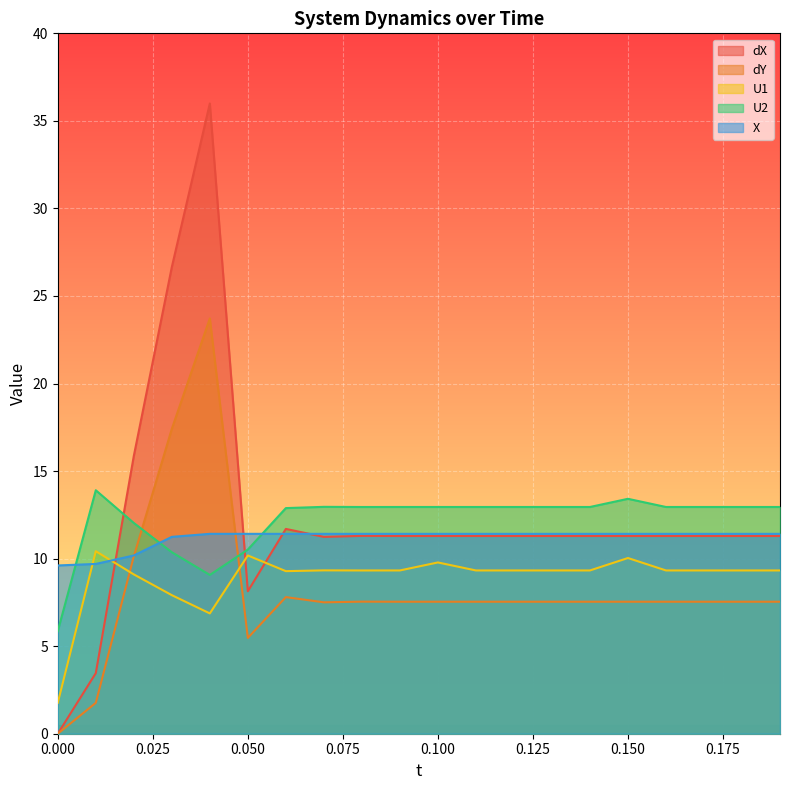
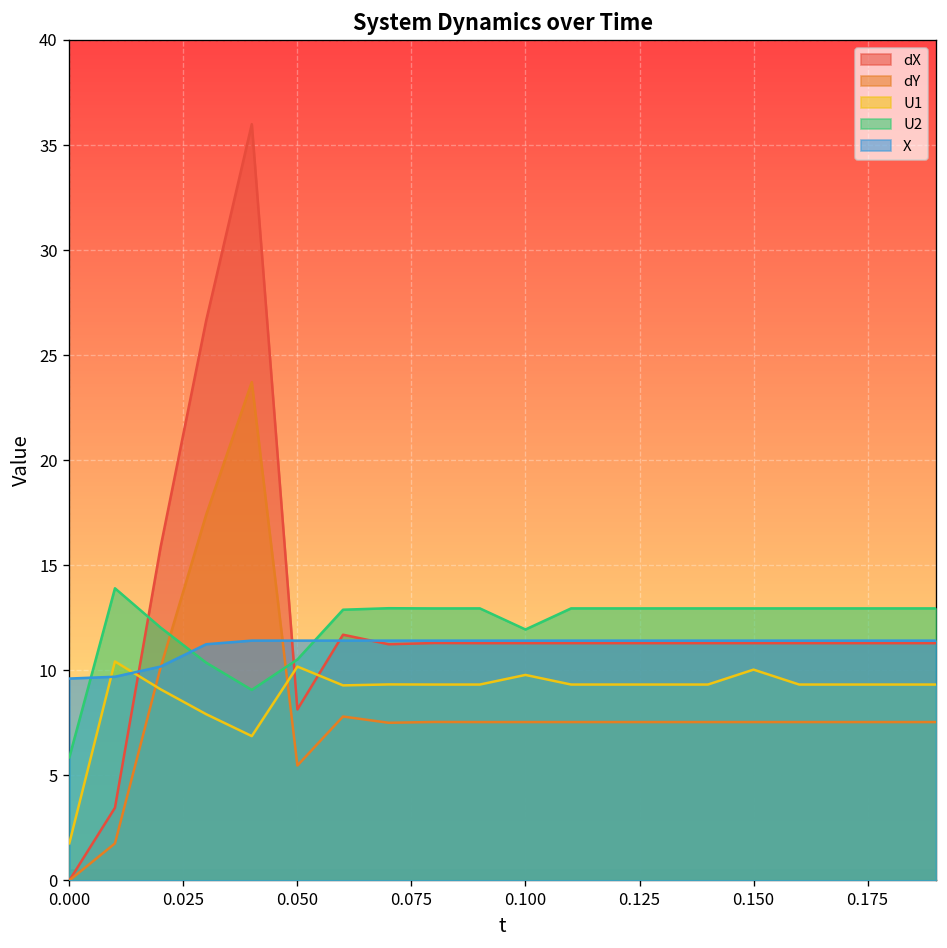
  {
    "U1": {
      "0.000": 1.8,
      "0.050": 10.2,
      "0.100": 9.8,
      "0.150": 10.0
    },
    "U2": {
      "0.000": 5.9,
      "0.050": 10.5,
-     "0.100": 12.9,
-     "0.150": 13.4
+     "0.100": 11.9,
+     "0.150": 12.9
    },
    "X": {
      "0.000": 9.6,
      "0.050": 11.4
    }
  }
